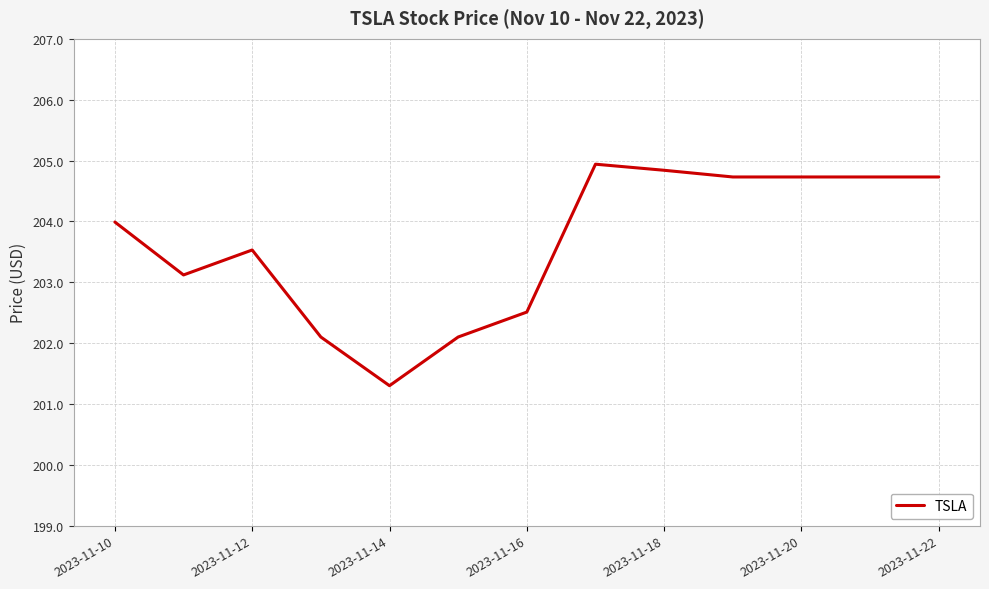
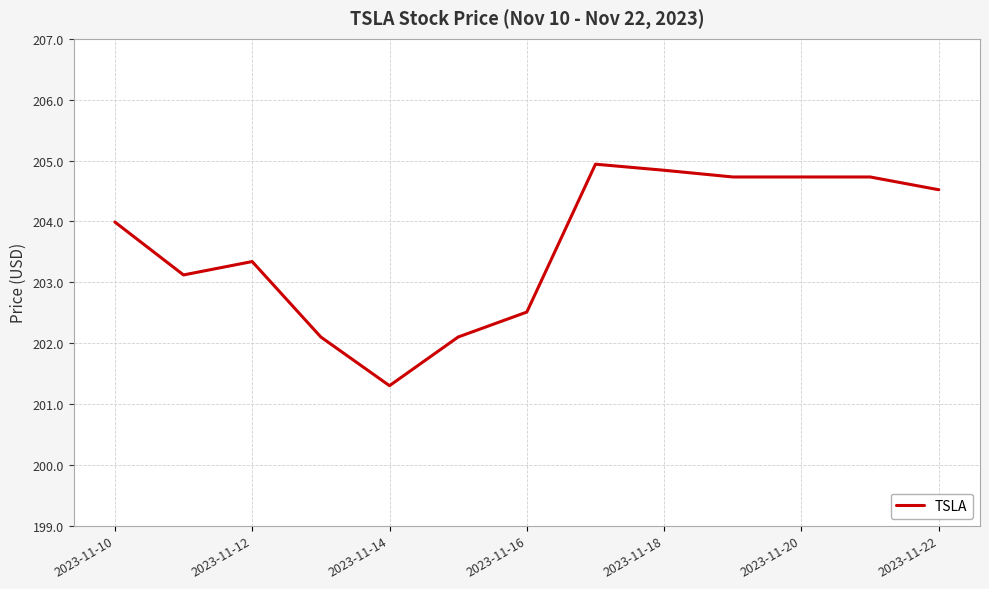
  {
    "2023-11-10": 204.0,
-   "2023-11-12": 203.5,
+   "2023-11-12": 203.3,
    "2023-11-14": 201.3,
    "2023-11-16": 202.5,
    "2023-11-18": 204.8,
    "2023-11-20": 204.7,
-   "2023-11-22": 204.7
+   "2023-11-22": 204.5
  }
